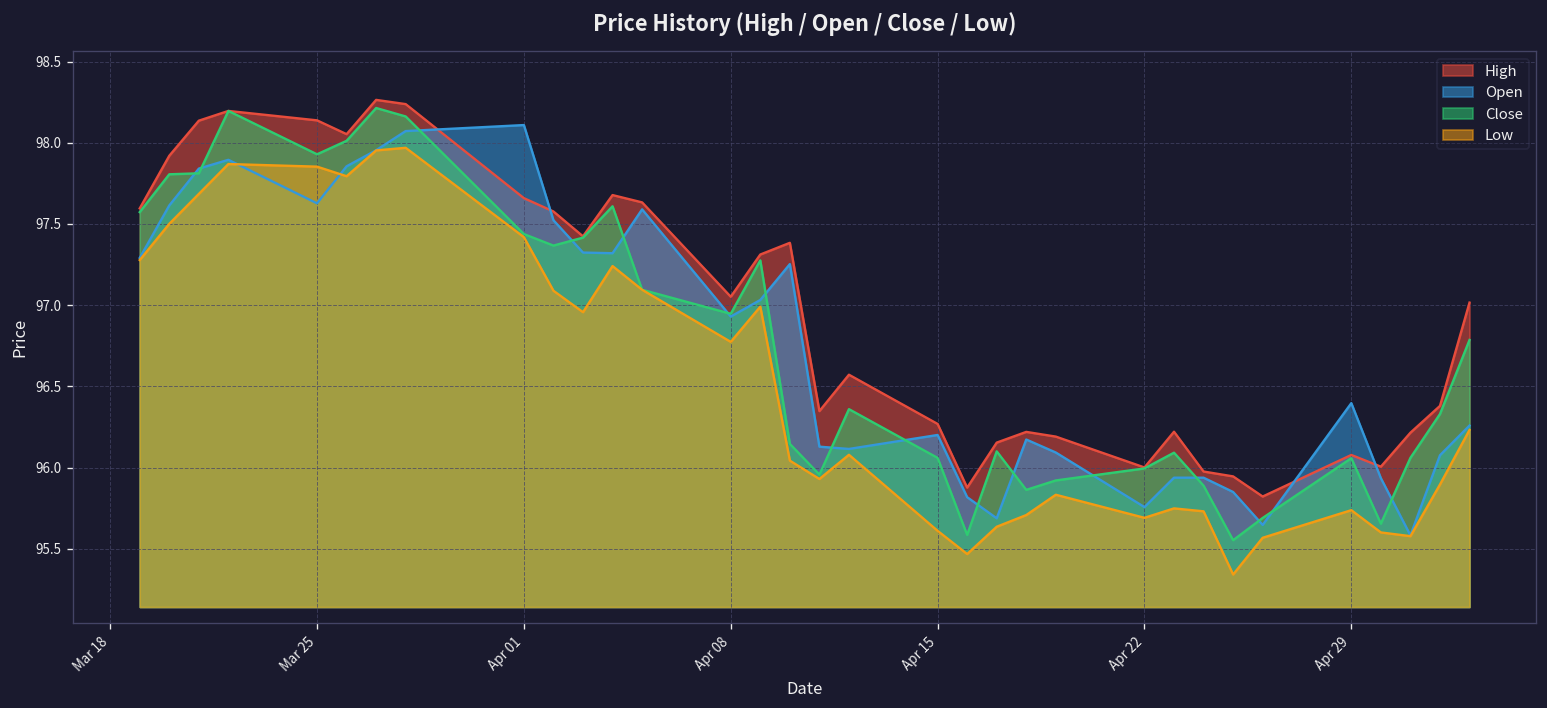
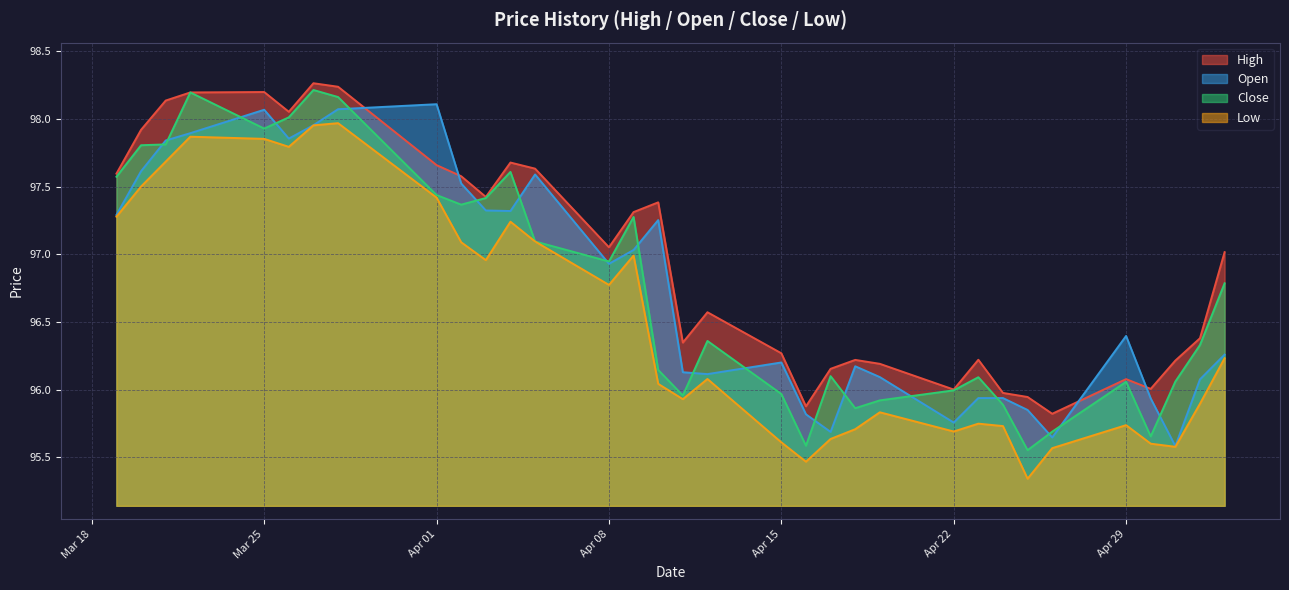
  {
    "High": {
-     "Mar 25": 98.14,
+     "Mar 25": 98.20,
      "Apr 01": 97.66,
      "Apr 08": 97.05,
      "Apr 15": 96.27,
      "Apr 29": 96.08
    },
    "Open": {
-     "Mar 25": 97.63,
+     "Mar 25": 98.07,
      "Apr 01": 98.11,
      "Apr 15": 96.20,
      "Apr 22": 95.76,
      "Apr 29": 96.40
    },
    "Close": {
      "Mar 25": 97.93,
      "Apr 01": 97.44,
-     "Apr 15": 96.06,
+     "Apr 15": 95.97,
      "Apr 29": 96.06
    },
    "Low": {
      "Mar 25": 97.85,
      "Apr 01": 97.42,
      "Apr 08": 96.77,
      "Apr 15": 95.61,
      "Apr 22": 95.69,
      "Apr 29": 95.74
    }
  }
